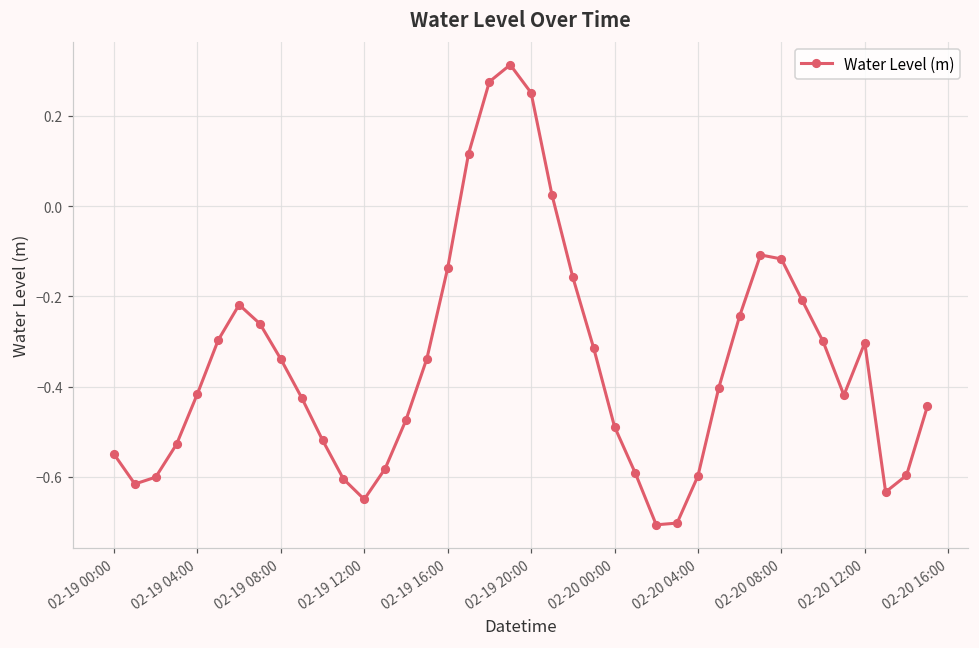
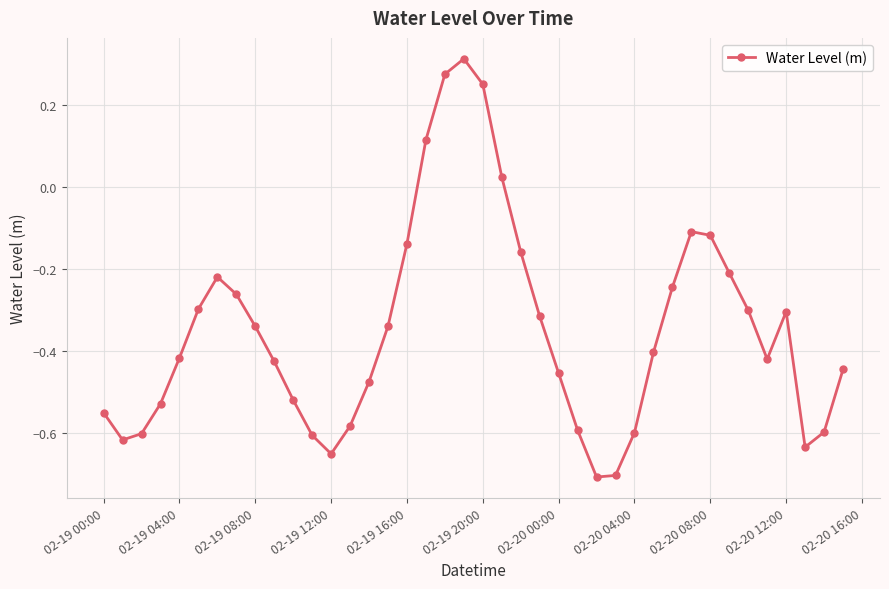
  {
    "02-19 00:00": -0.55,
    "02-19 04:00": -0.42,
    "02-19 08:00": -0.34,
    "02-19 12:00": -0.65,
    "02-19 16:00": -0.14,
    "02-19 20:00": 0.25,
-   "02-20 00:00": -0.49,
+   "02-20 00:00": -0.45,
    "02-20 04:00": -0.60,
    "02-20 08:00": -0.12,
    "02-20 12:00": -0.30
  }
